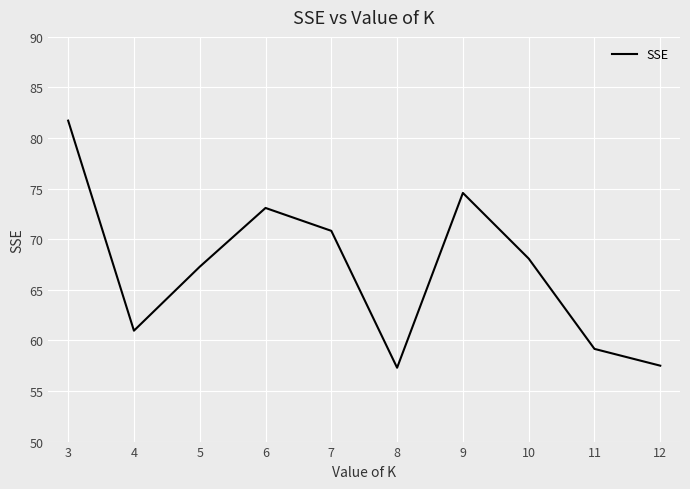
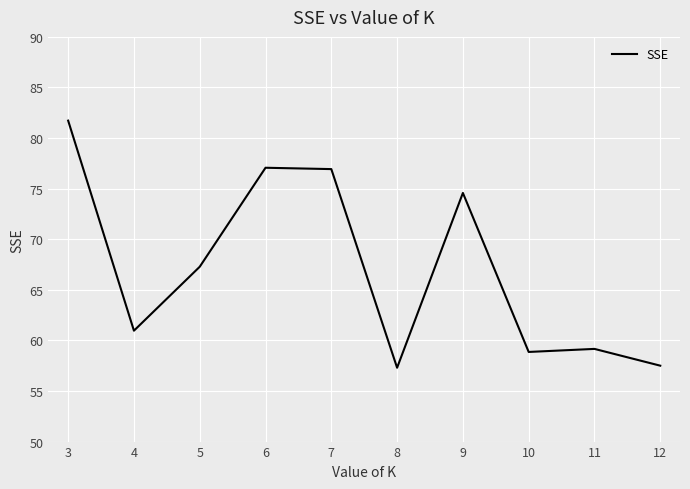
  {
    "3": 81.7,
    "4": 61.0,
    "5": 67.3,
-   "6": 73.1,
-   "7": 70.8,
+   "6": 77.1,
+   "7": 76.9,
    "8": 57.3,
    "9": 74.6,
-   "10": 68.1,
+   "10": 58.9,
    "11": 59.2,
    "12": 57.5
  }
